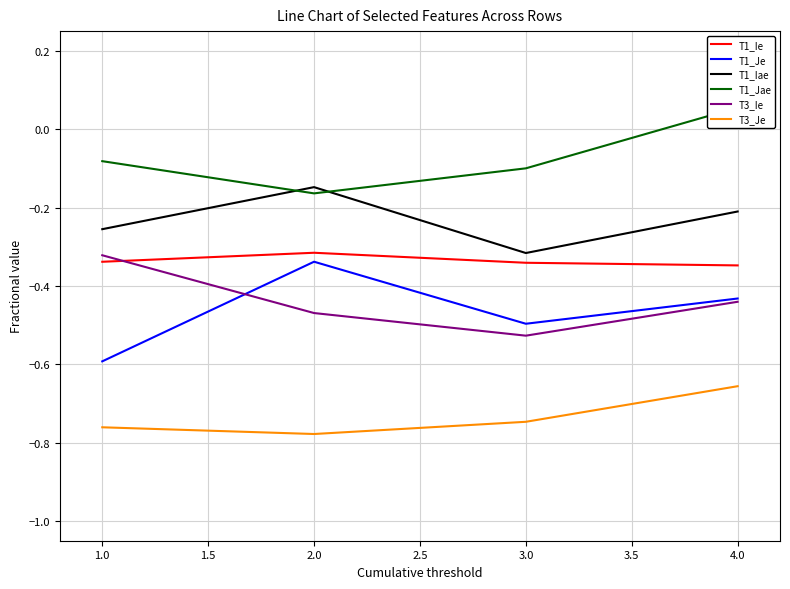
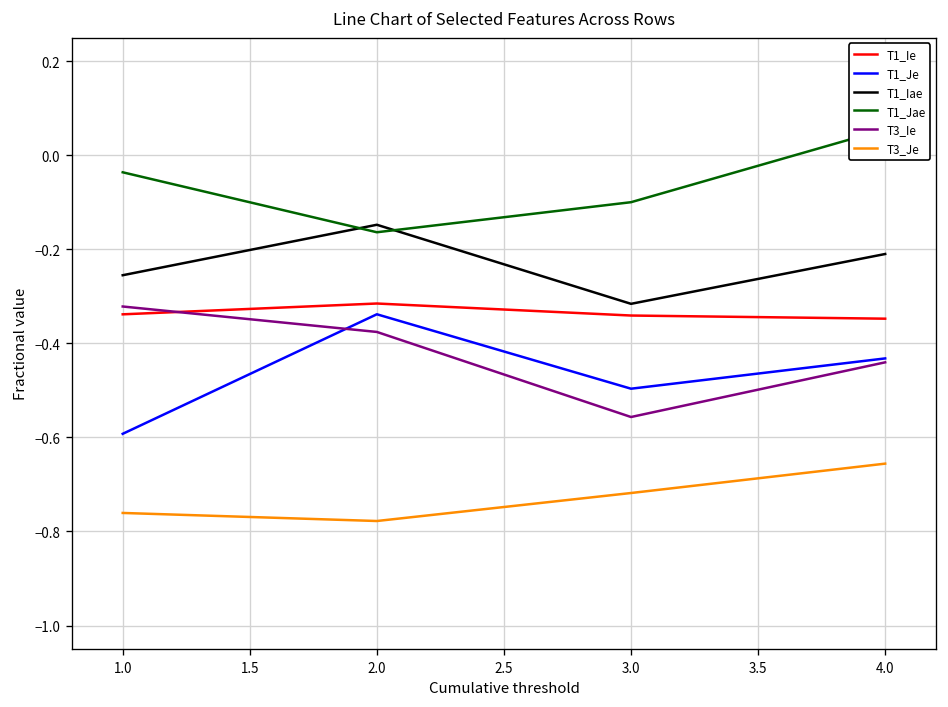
  {
    "T1_Ie": {
      "1.0": -0.34,
      "2.0": -0.32,
      "3.0": -0.34,
      "4.0": -0.35
    },
    "T1_Je": {
      "1.0": -0.59,
      "2.0": -0.34,
      "3.0": -0.50,
      "4.0": -0.43
    },
    "T1_Iae": {
      "1.0": -0.26,
      "2.0": -0.15,
      "3.0": -0.32,
      "4.0": -0.21
    },
    "T1_Jae": {
-     "1.0": -0.08,
+     "1.0": -0.04,
      "2.0": -0.16,
      "3.0": -0.10
    },
    "T3_Ie": {
      "1.0": -0.32,
-     "2.0": -0.47,
-     "3.0": -0.53,
+     "2.0": -0.38,
+     "3.0": -0.56,
      "4.0": -0.44
    },
    "T3_Je": {
      "1.0": -0.76,
      "2.0": -0.78,
-     "3.0": -0.75,
+     "3.0": -0.72,
      "4.0": -0.66
    }
  }
